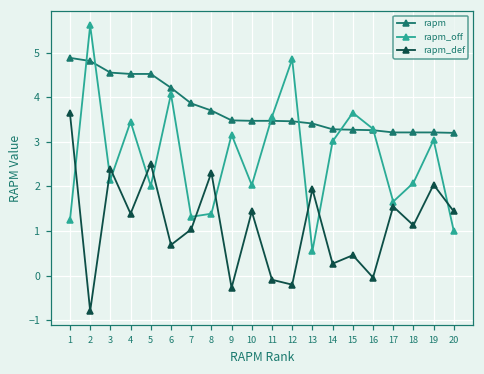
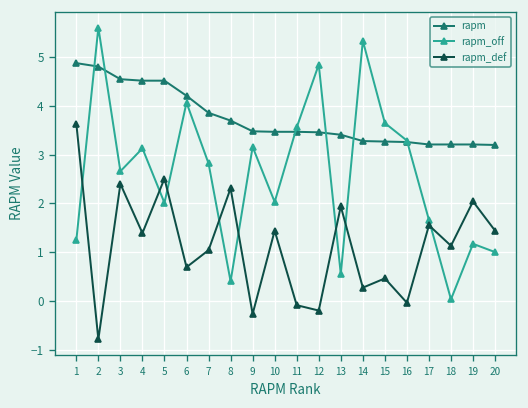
  {
    "rapm_off": {
      "1": 1.2,
      "2": 5.6,
-     "3": 2.2,
-     "4": 3.5,
+     "3": 2.7,
+     "4": 3.1,
      "5": 2.0,
      "6": 4.1,
-     "7": 1.3,
-     "8": 1.4,
+     "7": 2.8,
+     "8": 0.4,
      "9": 3.2,
      "10": 2.0,
      "11": 3.6,
      "12": 4.9,
      "13": 0.6,
-     "14": 3.0,
+     "14": 5.3,
      "15": 3.7,
      "17": 1.7,
-     "18": 2.1,
-     "19": 3.0,
+     "18": 0.0,
+     "19": 1.2,
      "20": 1.0
    }
  }
